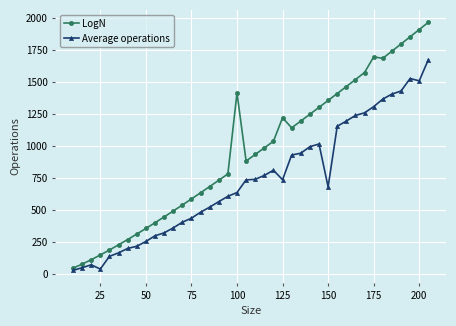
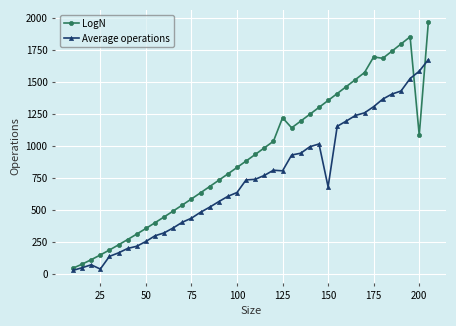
  {
    "LogN": {
      "25": 150,
      "50": 350,
      "75": 580,
-     "100": 1410,
+     "100": 830,
      "125": 1220,
      "150": 1360,
      "175": 1700,
-     "200": 1910
+     "200": 1080
    },
    "Average operations": {
      "25": 30,
      "50": 250,
      "75": 430,
      "100": 630,
-     "125": 730,
+     "125": 800,
      "150": 680,
      "175": 1310,
-     "200": 1510
+     "200": 1580
    }
  }
